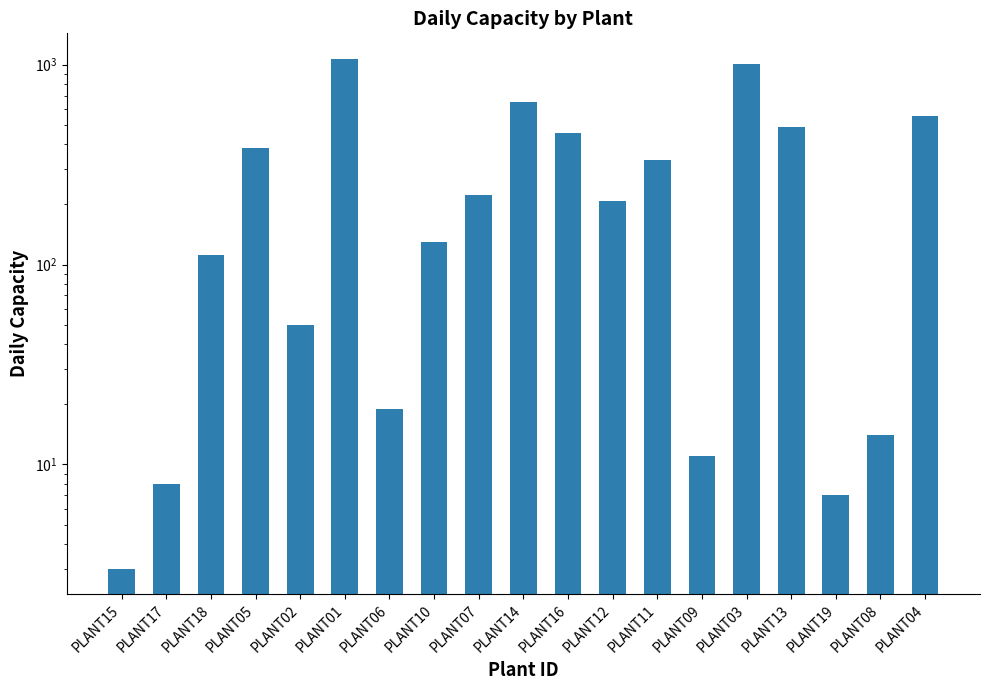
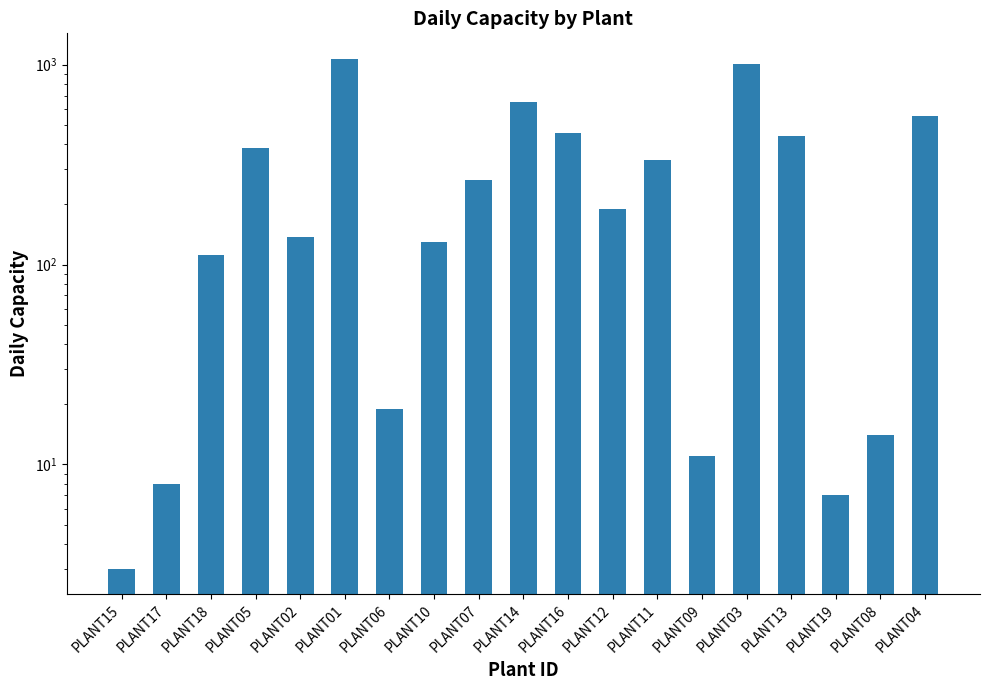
  {
    "PLANT15": 3,
    "PLANT17": 8,
    "PLANT18": 110,
    "PLANT05": 390,
-   "PLANT02": 50,
+   "PLANT02": 140,
    "PLANT01": 1100,
    "PLANT06": 19,
    "PLANT10": 130,
-   "PLANT07": 220,
+   "PLANT07": 270,
    "PLANT14": 650,
    "PLANT16": 460,
-   "PLANT12": 210,
+   "PLANT12": 190,
    "PLANT11": 330,
    "PLANT09": 11,
    "PLANT03": 1000,
-   "PLANT13": 490,
+   "PLANT13": 440,
    "PLANT19": 7,
    "PLANT08": 14,
    "PLANT04": 550
  }
